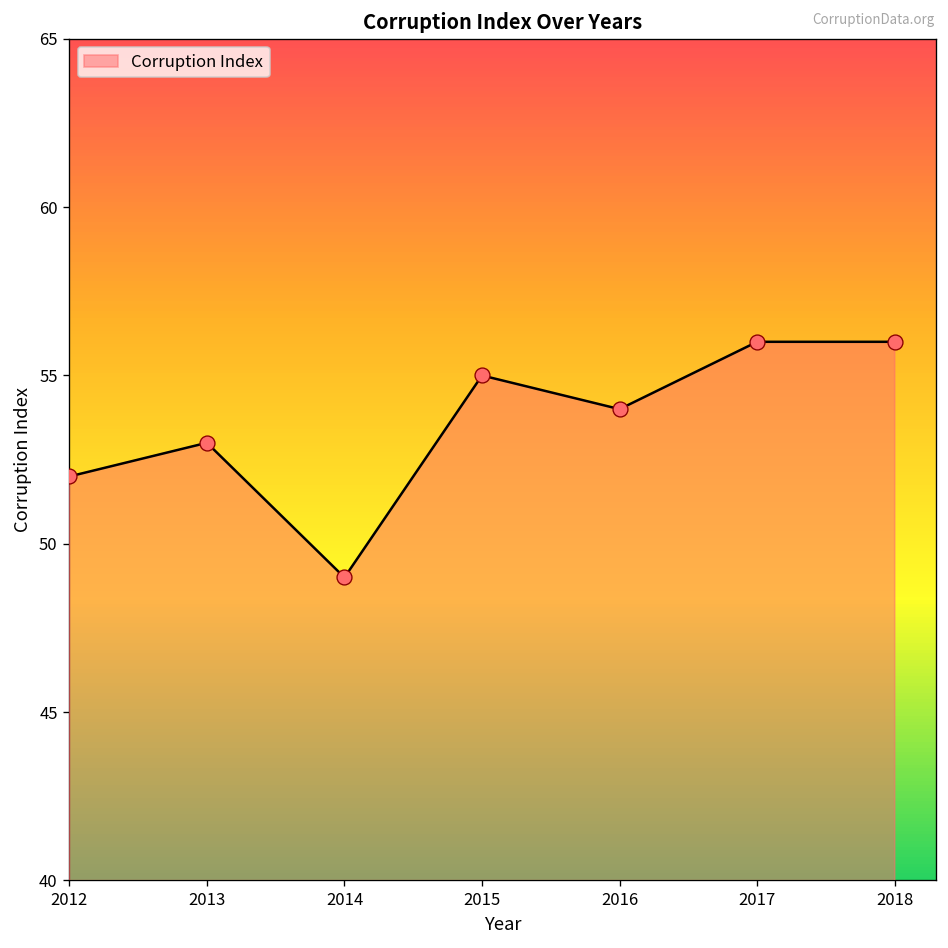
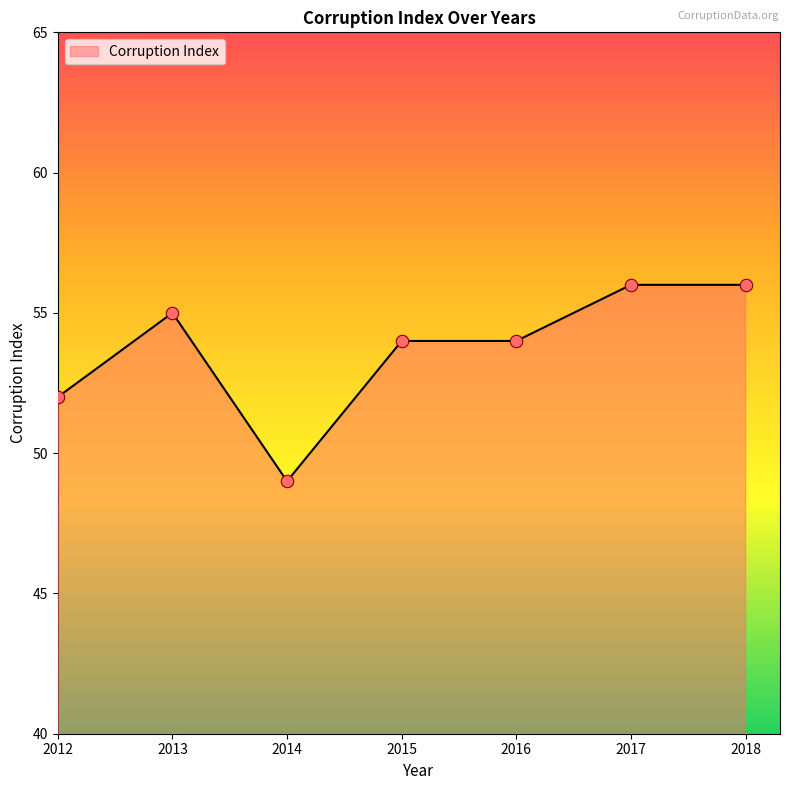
  {
    "2012": 52,
-   "2013": 53,
+   "2013": 55,
    "2014": 49,
-   "2015": 55,
+   "2015": 54,
    "2016": 54,
    "2017": 56,
    "2018": 56
  }
